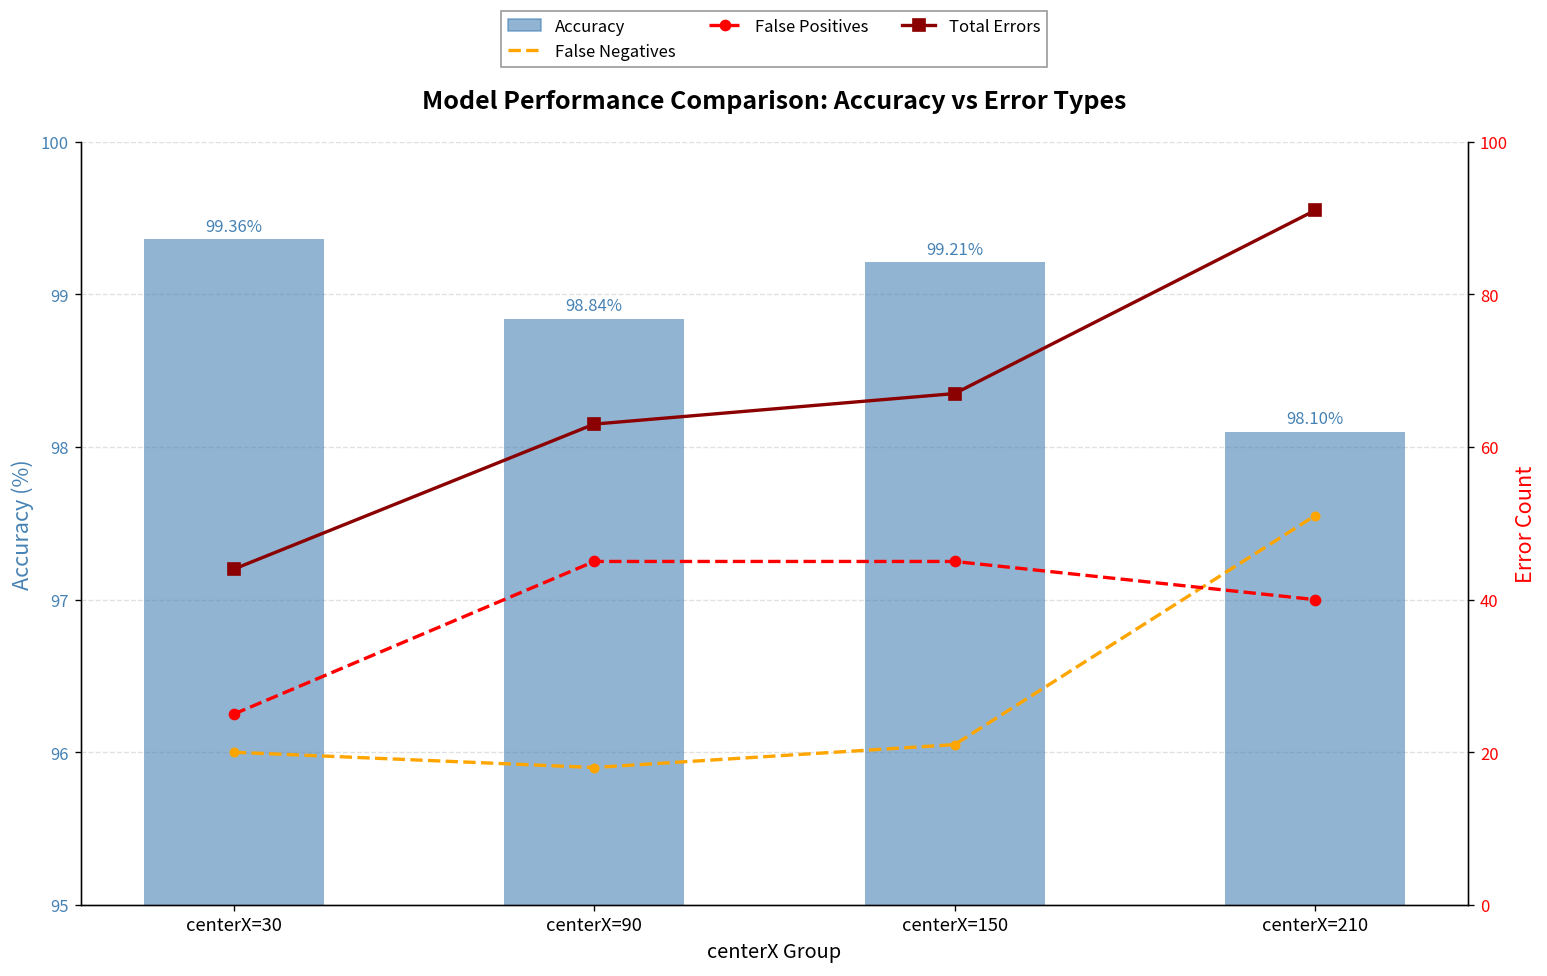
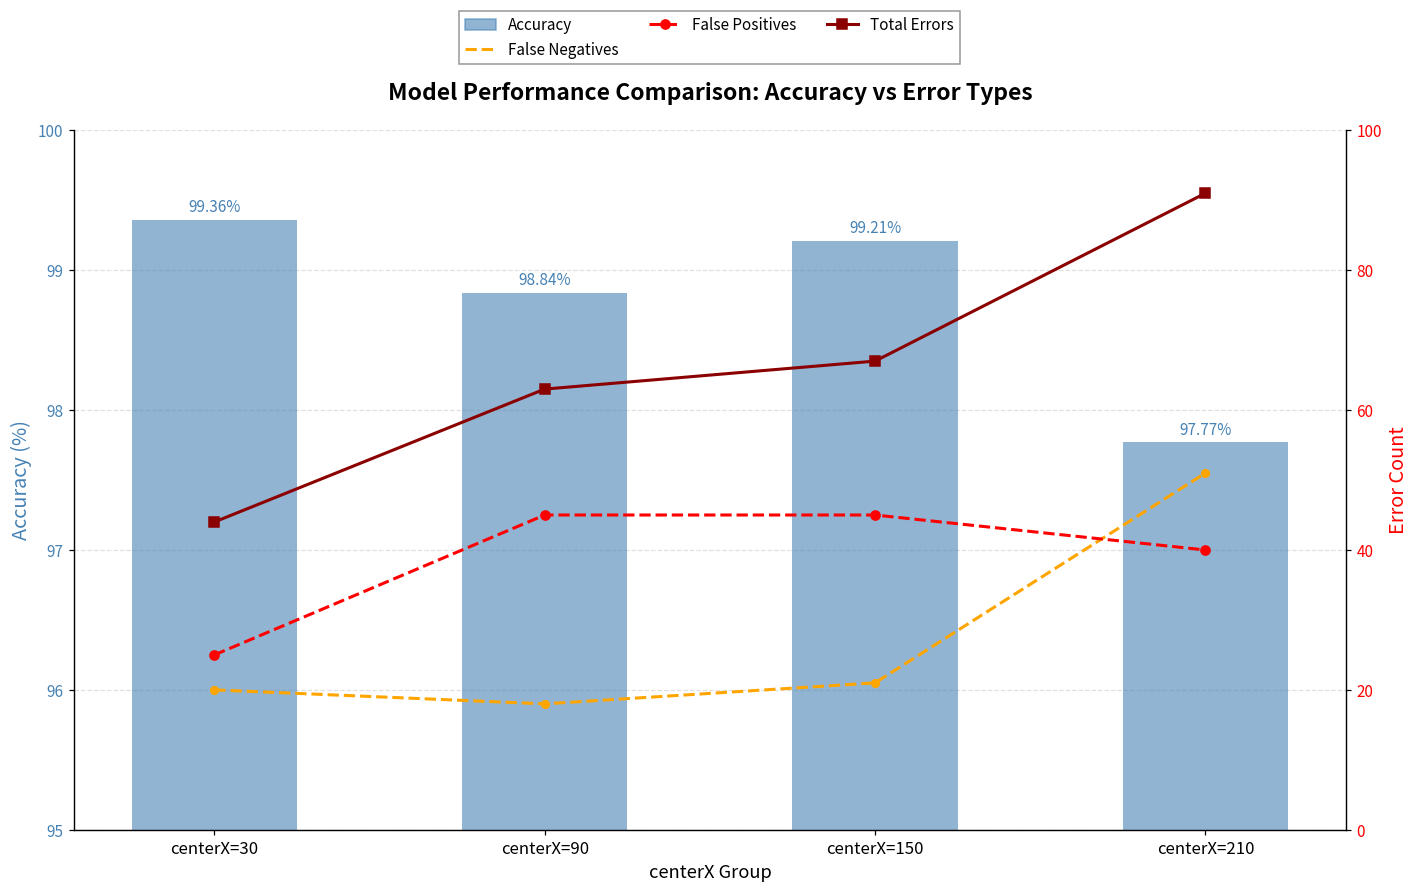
  {
    "Accuracy": {
      "centerX=30": "99.36%",
      "centerX=90": "98.84%",
      "centerX=150": "99.21%",
-     "centerX=210": "98.10%"
+     "centerX=210": "97.77%"
    }
  }
